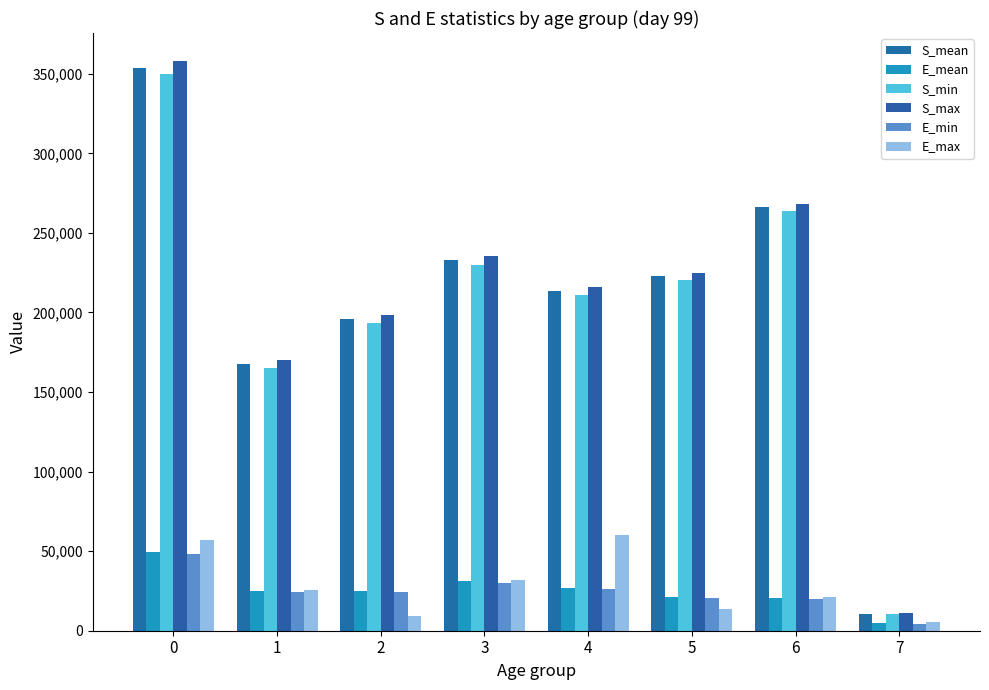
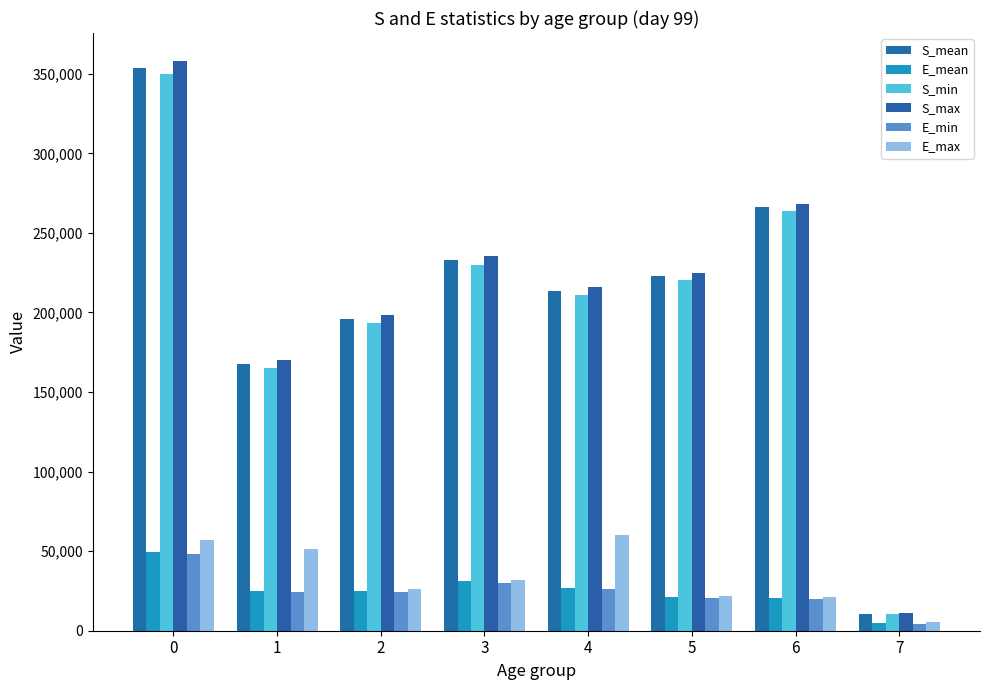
  {
    "E_max": {
      "0": "57,000",
-     "1": "26,000",
-     "2": "10,000",
+     "1": "51,000",
+     "2": "26,000",
      "3": "32,000",
      "4": "60,000",
-     "5": "14,000",
+     "5": "22,000",
      "6": "21,000",
      "7": "5,000"
    }
  }
